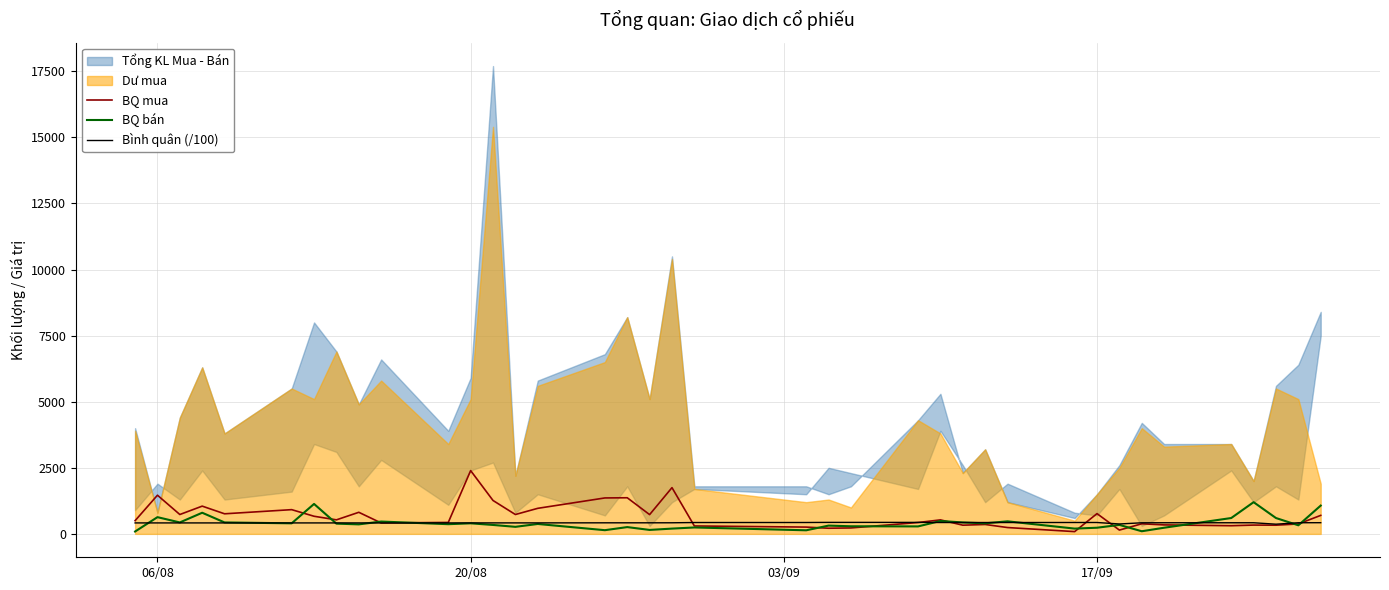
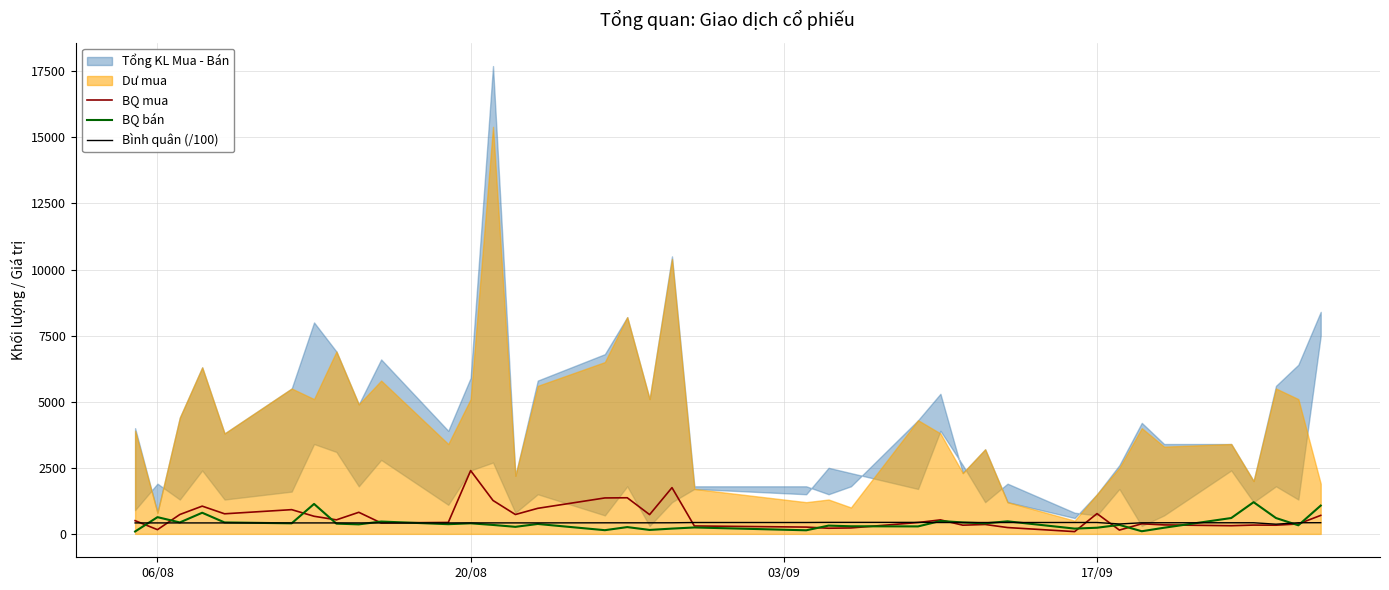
  {
    "BQ mua": {
-     "06/08": 1500,
+     "06/08": 200,
      "20/08": 2400,
      "17/09": 800
    },
    "BQ bán": {
      "06/08": 600,
      "17/09": 200
    },
    "Dư mua": {
      "06/08": 800,
      "20/08": 5100
    },
    "Bình quân (/100)": {
      "06/08": 400,
      "17/09": 400
    }
  }
